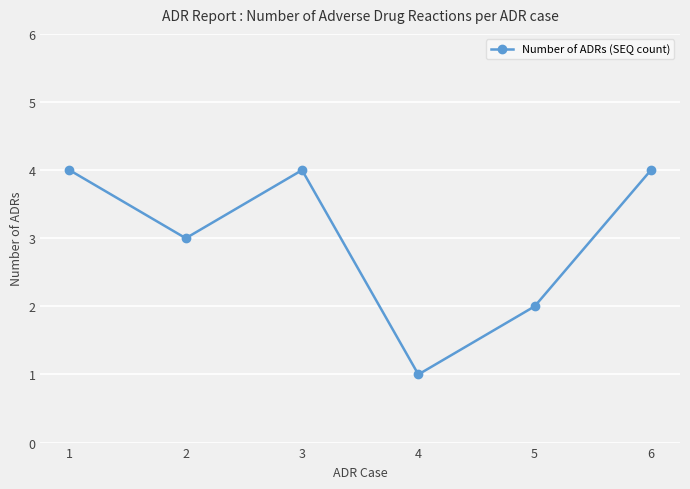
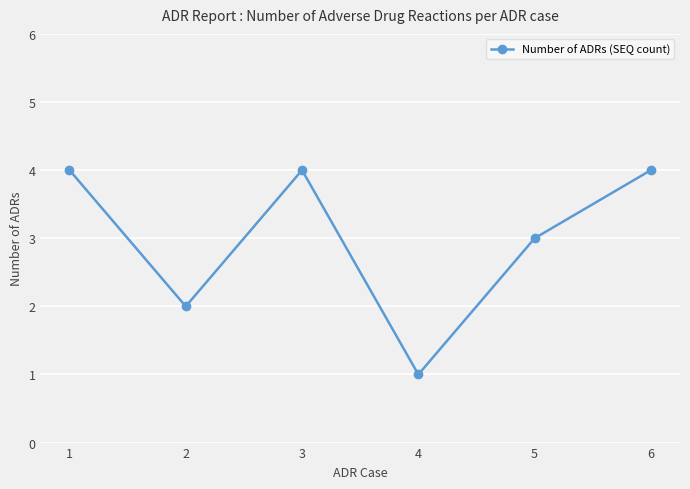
  {
    "1": 4,
-   "2": 3,
+   "2": 2,
    "3": 4,
    "4": 1,
-   "5": 2,
+   "5": 3,
    "6": 4
  }
